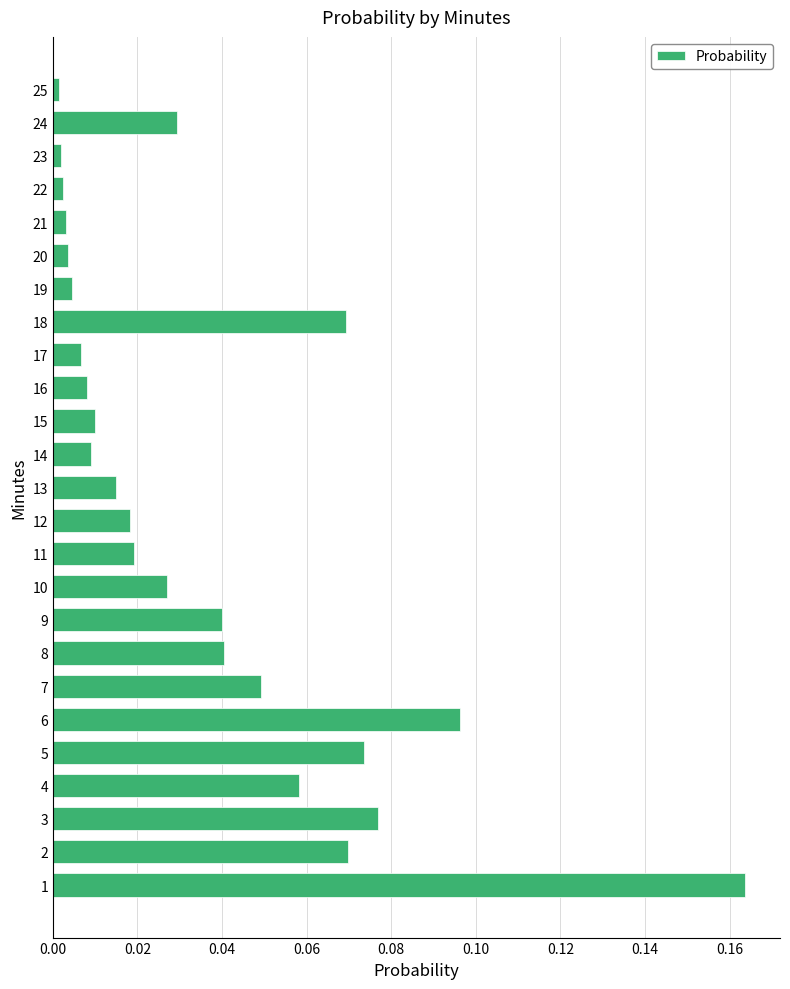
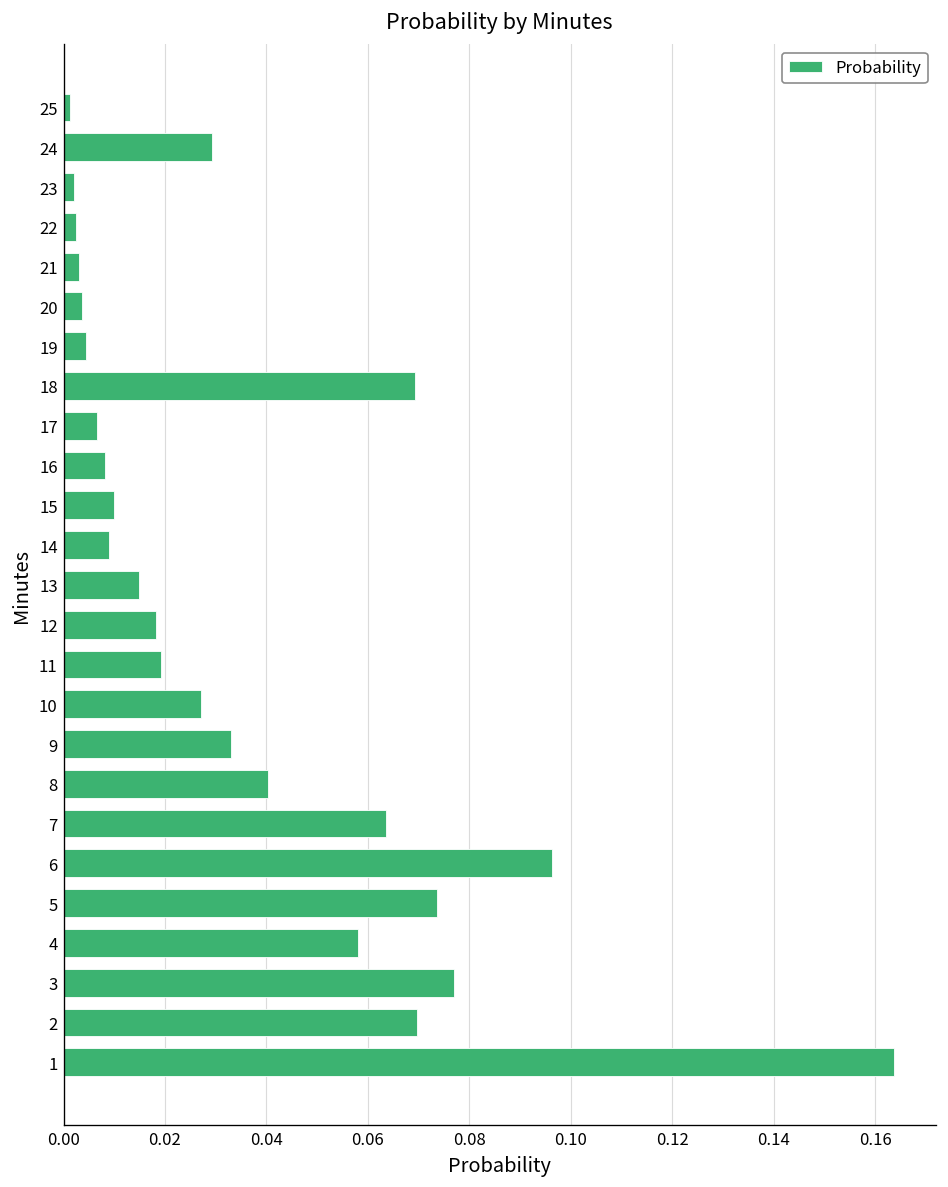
  {
    "25": 0.001,
    "24": 0.029,
    "23": 0.002,
    "22": 0.002,
    "21": 0.003,
    "20": 0.004,
    "19": 0.004,
    "18": 0.069,
    "17": 0.007,
    "16": 0.008,
    "15": 0.010,
    "14": 0.009,
    "13": 0.015,
    "12": 0.018,
    "11": 0.019,
    "10": 0.027,
-   "9": 0.040,
+   "9": 0.033,
    "8": 0.040,
-   "7": 0.049,
+   "7": 0.064,
    "6": 0.096,
    "5": 0.074,
    "4": 0.058,
    "3": 0.077,
    "2": 0.070,
    "1": 0.164
  }
